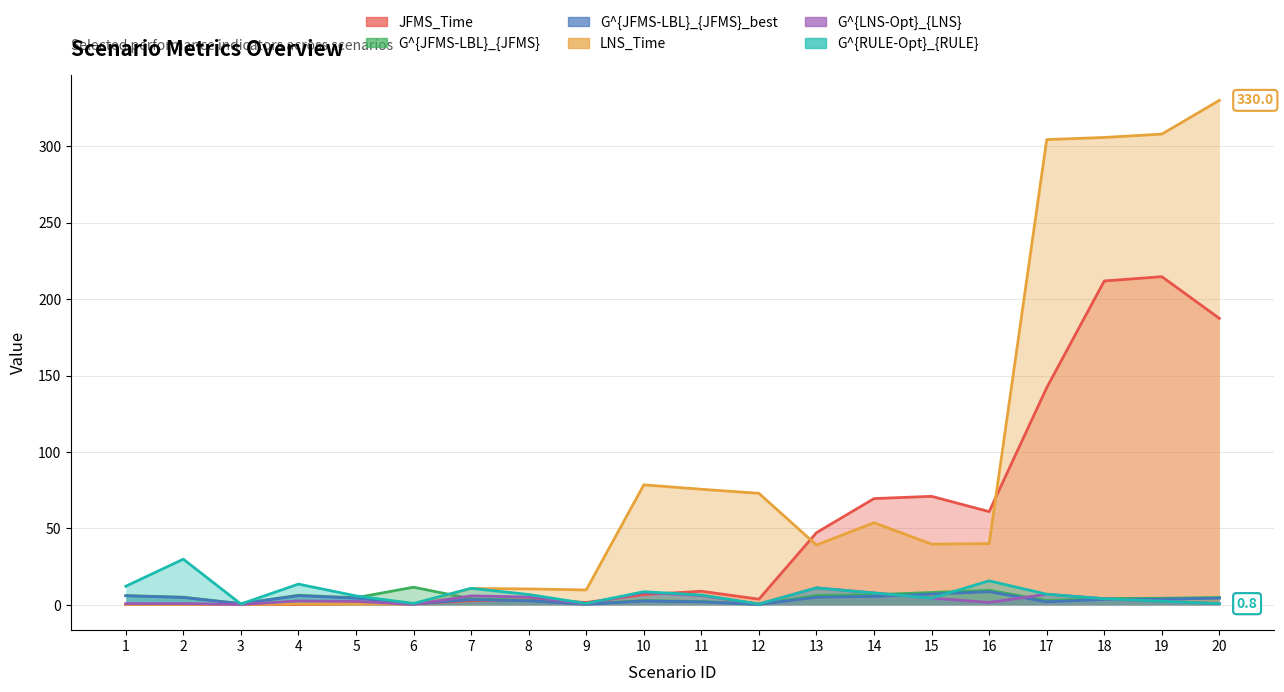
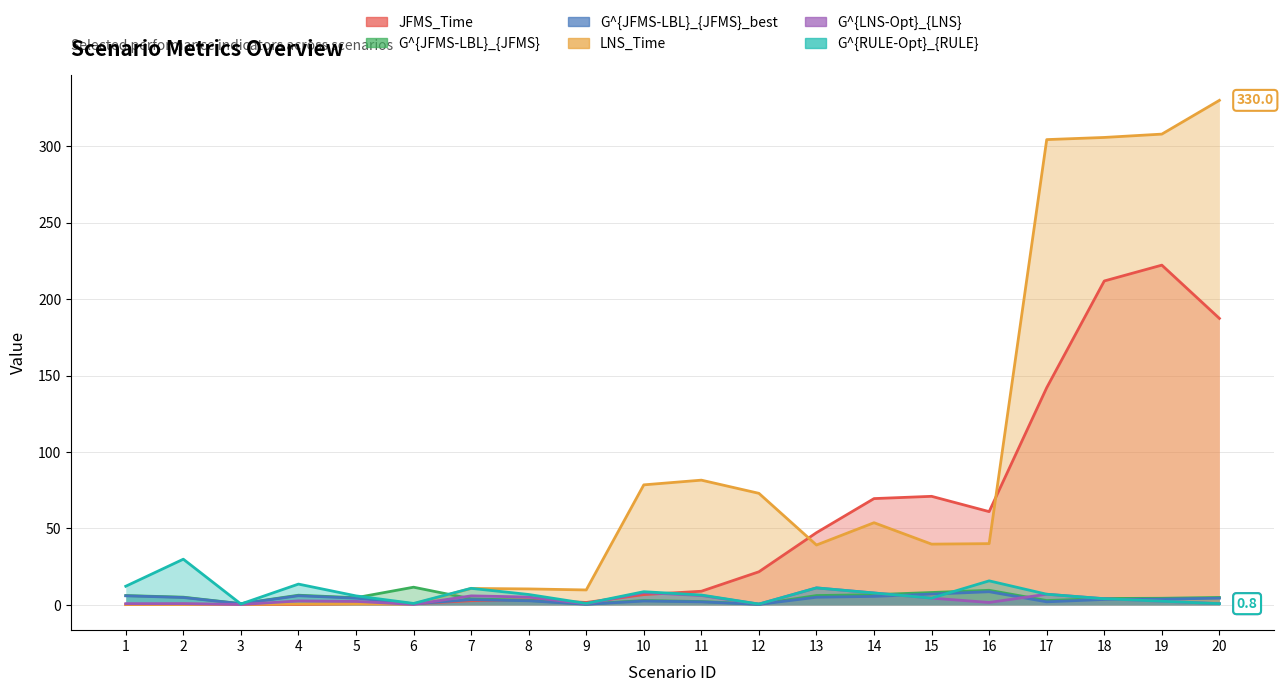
  {
    "JFMS_Time": {
      "11": 9,
-     "12": 4,
+     "12": 22,
      "13": 47,
      "14": 70,
      "15": 71,
      "16": 61,
      "17": 142,
      "18": 212,
-     "19": 215,
+     "19": 222,
      "20": 187
    },
    "G^{JFMS-LBL}_{JFMS}": {
      "6": 12
    },
    "LNS_Time": {
      "8": 10,
      "9": 10,
      "10": 79,
-     "11": 76,
+     "11": 82,
      "12": 73,
      "13": 39,
      "14": 54,
      "15": 40,
      "16": 40,
      "17": 304,
      "18": 306,
      "19": 308
    },
    "G^{LNS-Opt}_{LNS}": {
      "4": 3,
      "7": 6,
      "16": 2
    },
    "G^{RULE-Opt}_{RULE}": {
      "1": 12,
      "2": 30,
      "4": 14,
      "16": 16
    }
  }
